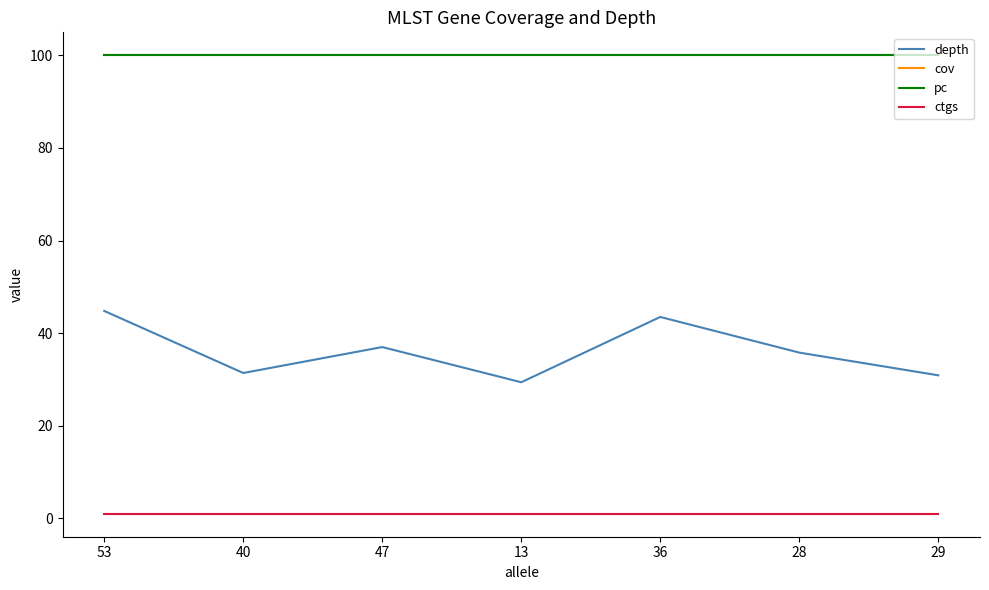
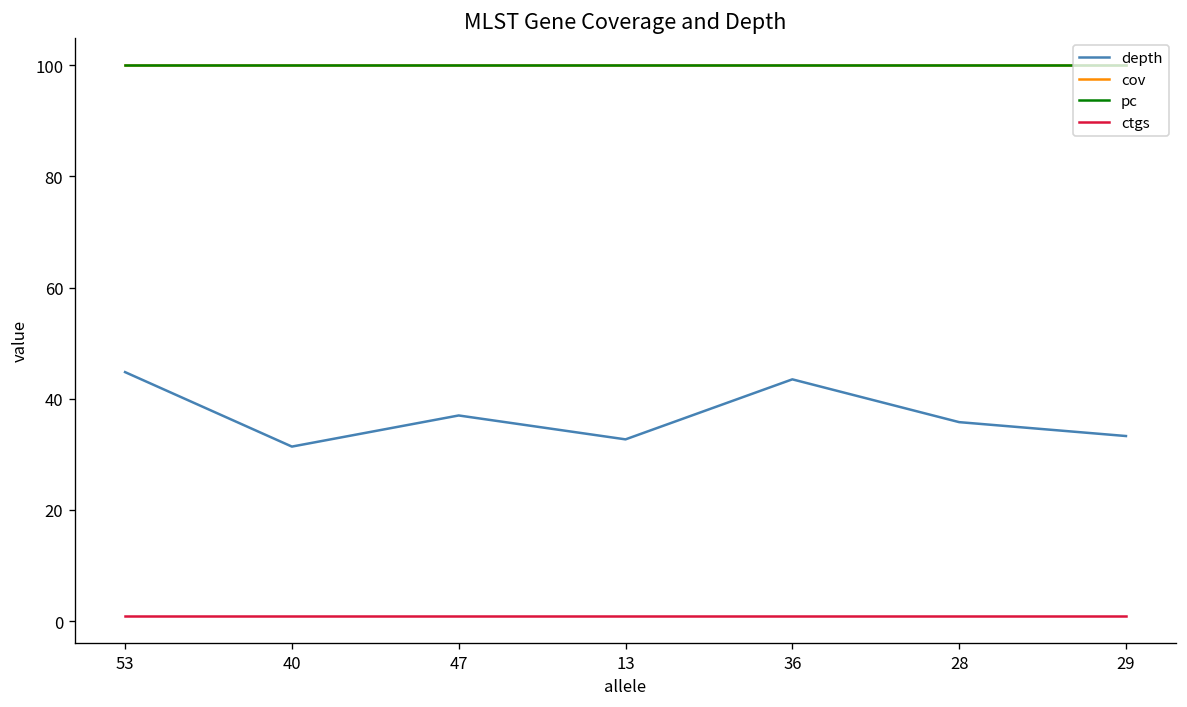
  {
    "depth": {
      "53": 45,
      "40": 31,
      "47": 37,
-     "13": 29,
+     "13": 33,
      "36": 44,
      "28": 36,
-     "29": 31
+     "29": 33
    },
    "pc": {
      "53": 100,
      "40": 100,
      "47": 100,
      "13": 100,
      "36": 100,
      "28": 100
    },
    "ctgs": {
      "53": 1,
      "40": 1,
      "47": 1,
      "13": 1,
      "36": 1,
      "28": 1,
      "29": 1
    }
  }
